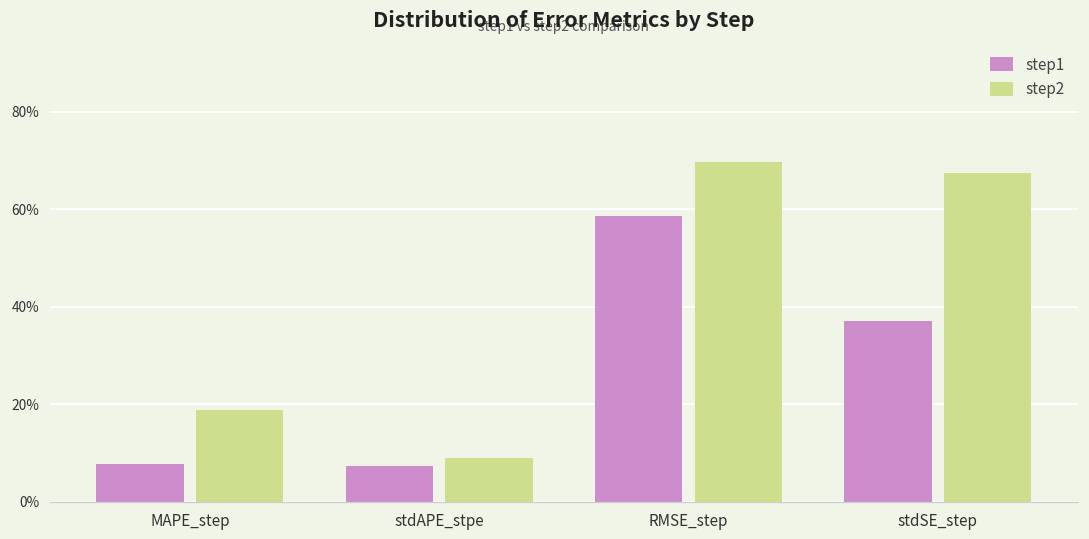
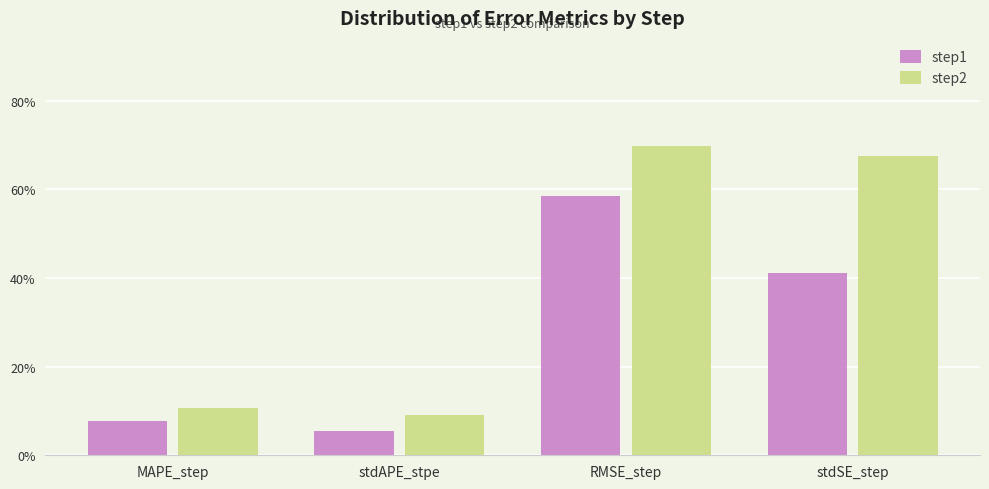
  {
    "step1": {
      "MAPE_step": "8%",
-     "stdAPE_stpe": "7%",
+     "stdAPE_stpe": "6%",
      "RMSE_step": "59%",
-     "stdSE_step": "37%"
+     "stdSE_step": "41%"
    },
    "step2": {
-     "MAPE_step": "19%",
+     "MAPE_step": "11%",
      "stdAPE_stpe": "9%",
      "RMSE_step": "70%",
      "stdSE_step": "67%"
    }
  }
